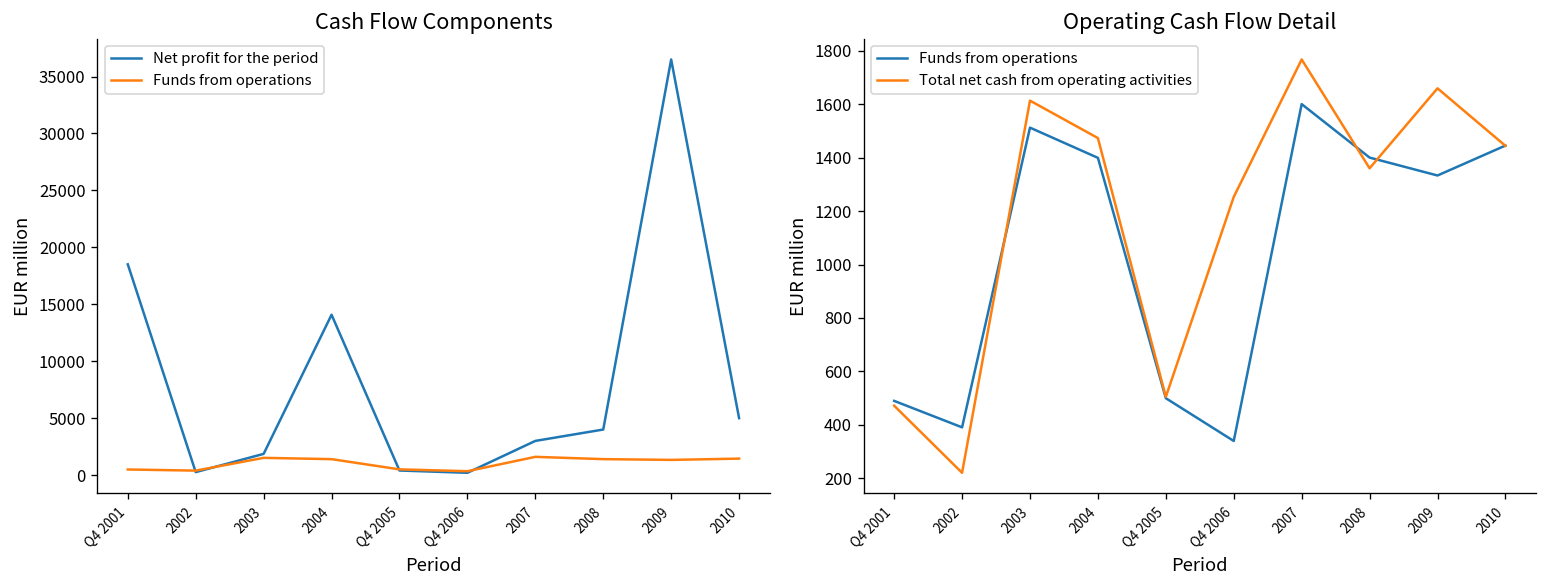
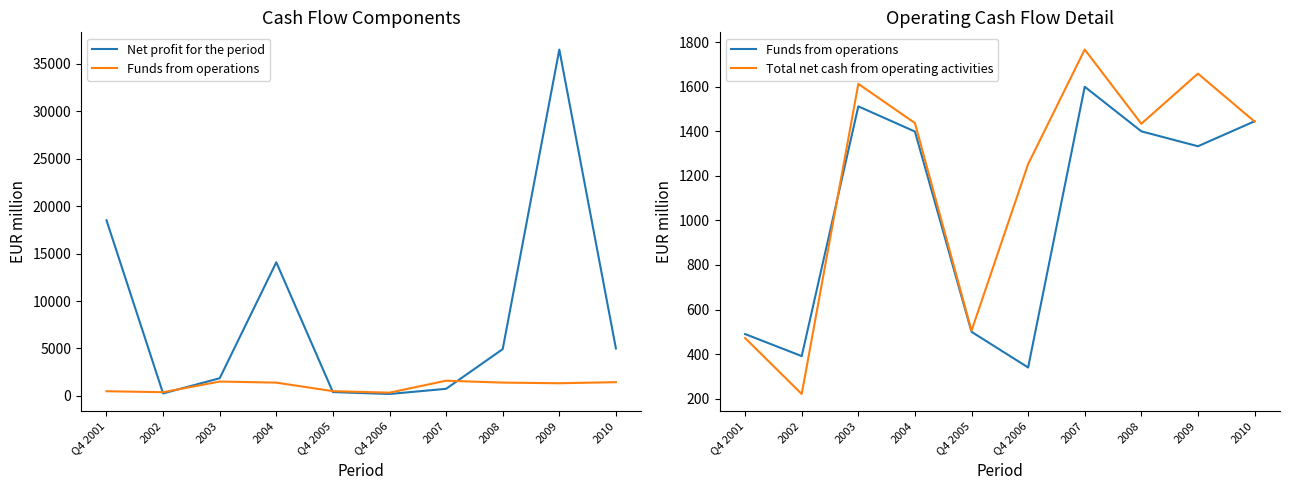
  {
    "Cash Flow Components": {
      "Net profit for the period": {
        "Q4 2001": 19000,
        "2003": 2000,
        "2004": 14000,
-       "2007": 3000,
-       "2008": 4000,
+       "2007": 1000,
+       "2008": 5000,
        "2009": 37000,
        "2010": 5000
      }
    },
    "Operating Cash Flow Detail": {
      "Funds from operations": {
        "Q4 2001": 490,
        "2002": 390,
        "2003": 1510,
        "2004": 1400,
        "Q4 2006": 340,
        "2007": 1600,
        "2008": 1400,
        "2009": 1330
      },
      "Total net cash from operating activities": {
        "Q4 2001": 470,
        "2002": 220,
        "2003": 1610,
-       "2004": 1470,
+       "2004": 1440,
        "Q4 2006": 1250,
        "2007": 1770,
-       "2008": 1360,
+       "2008": 1430,
        "2009": 1660
      }
    }
  }
